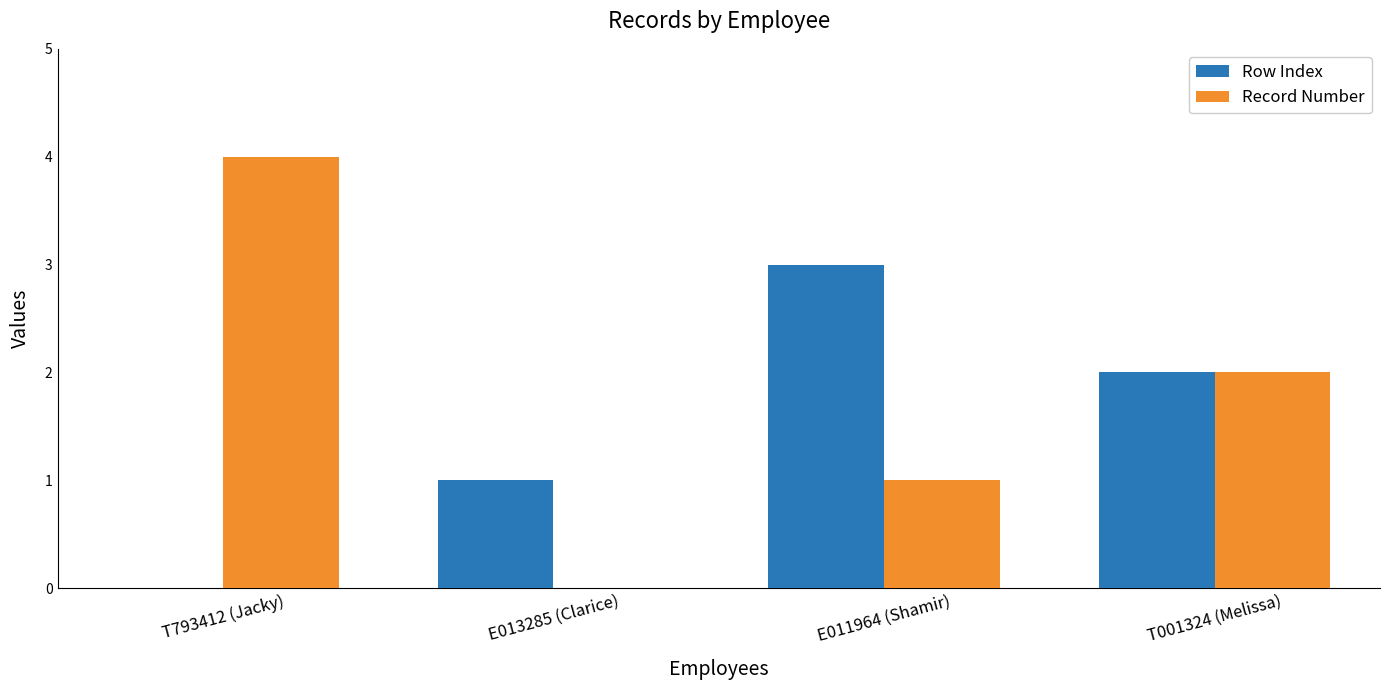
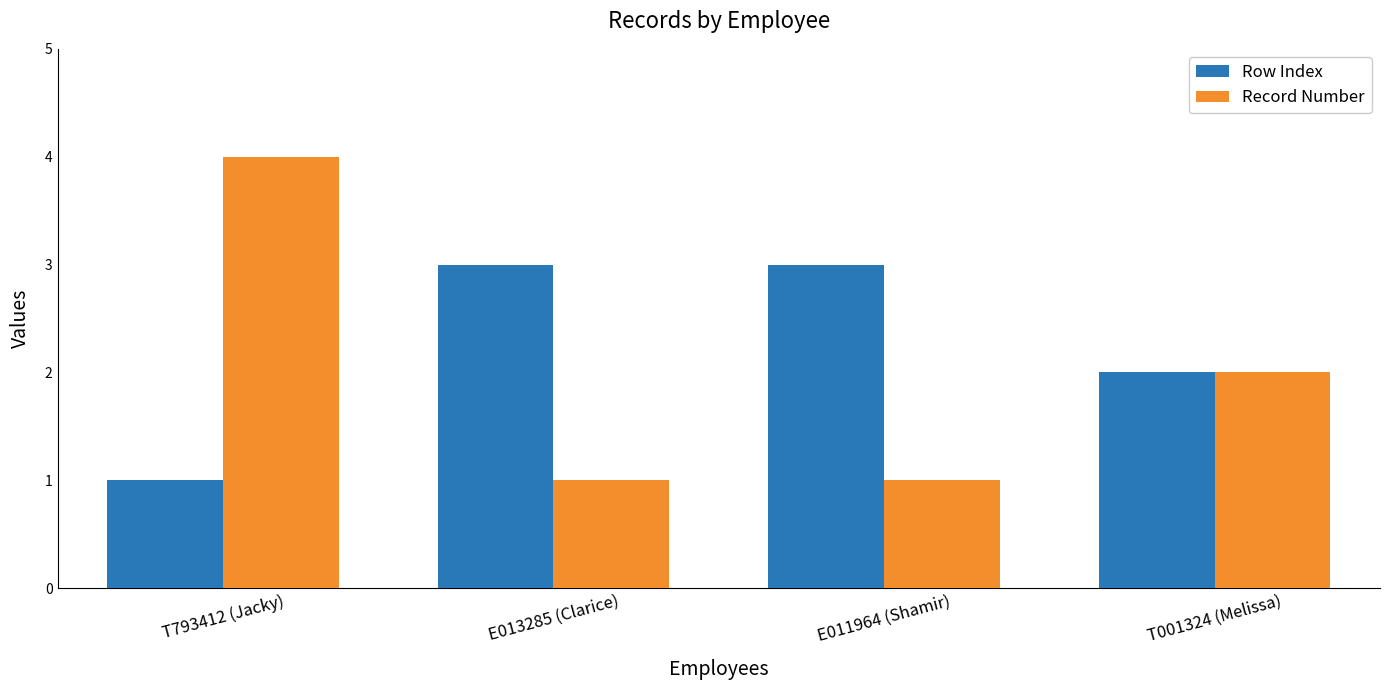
  {
    "Row Index": {
-     "T793412 (Jacky)": 0,
-     "E013285 (Clarice)": 1,
+     "T793412 (Jacky)": 1,
+     "E013285 (Clarice)": 3,
      "E011964 (Shamir)": 3,
      "T001324 (Melissa)": 2
    },
    "Record Number": {
      "T793412 (Jacky)": 4,
-     "E013285 (Clarice)": 0,
+     "E013285 (Clarice)": 1,
      "E011964 (Shamir)": 1,
      "T001324 (Melissa)": 2
    }
  }
